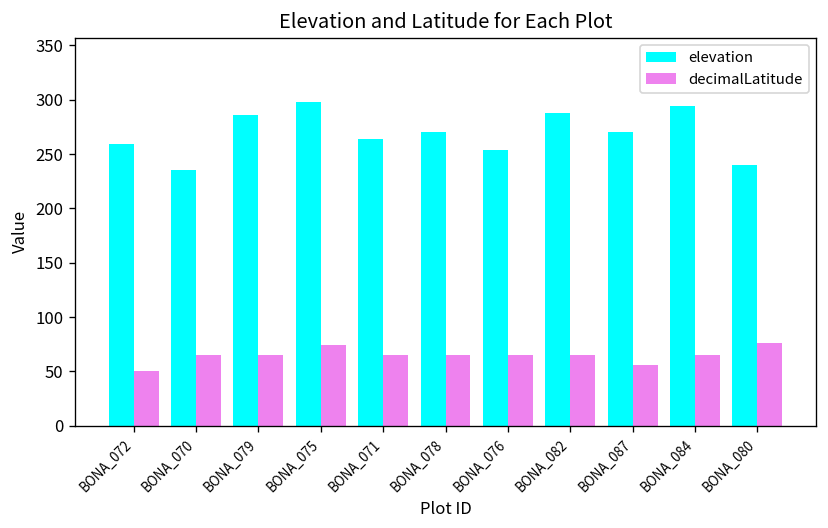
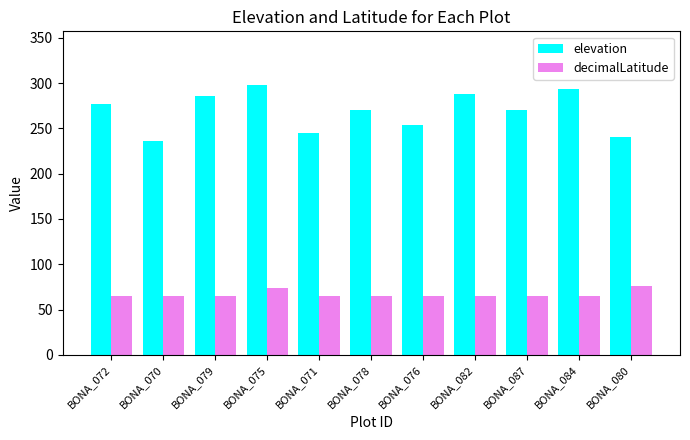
  {
    "elevation": {
-     "BONA_072": 260,
+     "BONA_072": 280,
      "BONA_070": 240,
      "BONA_079": 290,
      "BONA_075": 300,
-     "BONA_071": 260,
+     "BONA_071": 240,
      "BONA_078": 270,
      "BONA_076": 250,
      "BONA_082": 290,
      "BONA_087": 270,
      "BONA_084": 290,
      "BONA_080": 240
    },
    "decimalLatitude": {
-     "BONA_072": 50,
+     "BONA_072": 70,
      "BONA_070": 70,
      "BONA_079": 70,
      "BONA_075": 70,
      "BONA_071": 70,
      "BONA_078": 70,
      "BONA_076": 70,
      "BONA_082": 70,
-     "BONA_087": 60,
+     "BONA_087": 70,
      "BONA_084": 70,
      "BONA_080": 80
    }
  }
